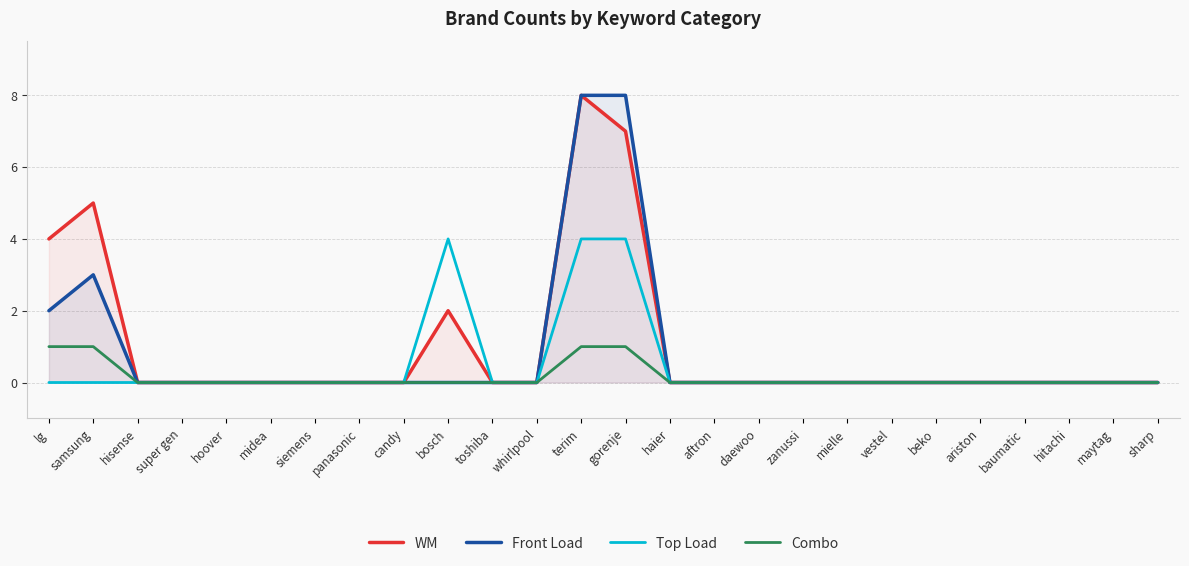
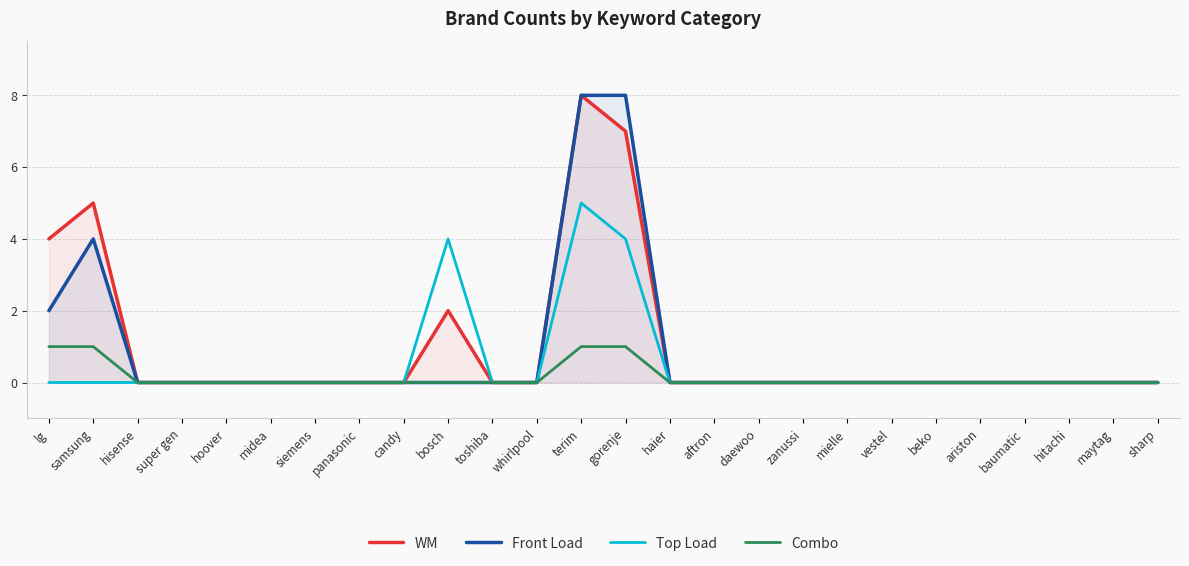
  {
    "WM": {
      "lg": 4,
      "samsung": 5,
      "bosch": 2,
      "gorenje": 7
    },
    "Front Load": {
      "lg": 2,
-     "samsung": 3,
+     "samsung": 4,
      "gorenje": 8
    },
    "Top Load": {
      "lg": 0,
      "samsung": 0,
      "bosch": 4,
-     "terim": 4,
+     "terim": 5,
      "gorenje": 4
    },
    "Combo": {
      "lg": 1,
      "samsung": 1,
      "terim": 1,
      "gorenje": 1
    }
  }
